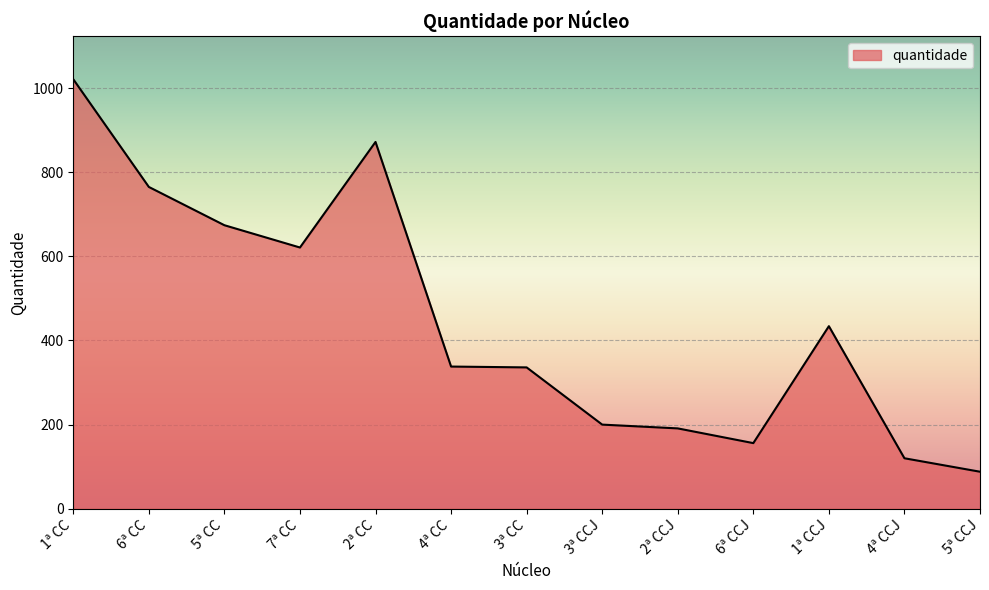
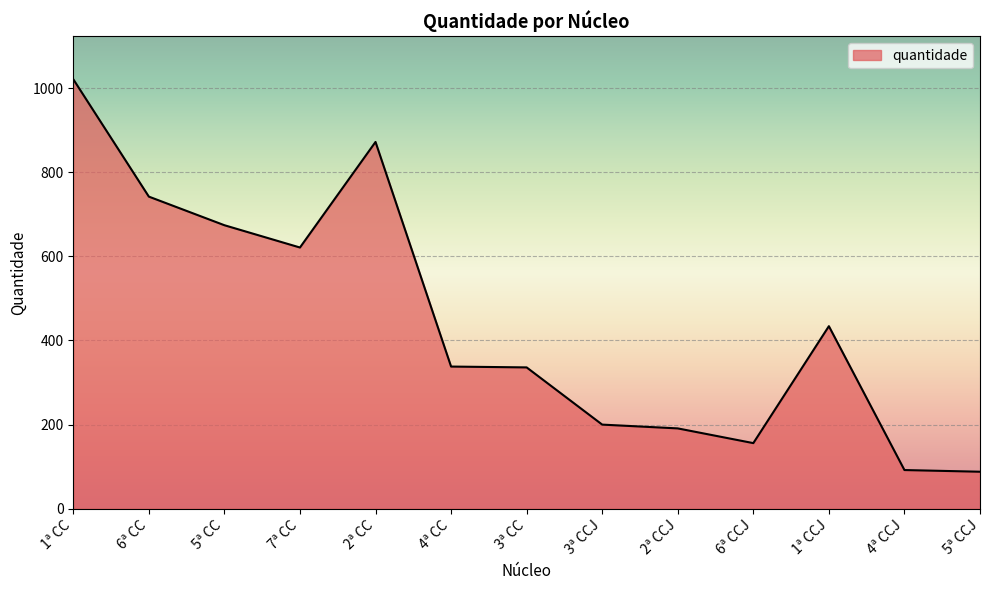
  {
    "1ª CC": 1020,
-   "6ª CC": 770,
+   "6ª CC": 740,
    "5ª CC": 670,
    "7ª CC": 620,
    "2ª CC": 870,
    "4ª CC": 340,
    "3ª CC": 340,
    "3ª CCJ": 200,
    "2ª CCJ": 190,
    "6ª CCJ": 160,
    "1ª CCJ": 430,
-   "4ª CCJ": 120,
+   "4ª CCJ": 90,
    "5ª CCJ": 90
  }
